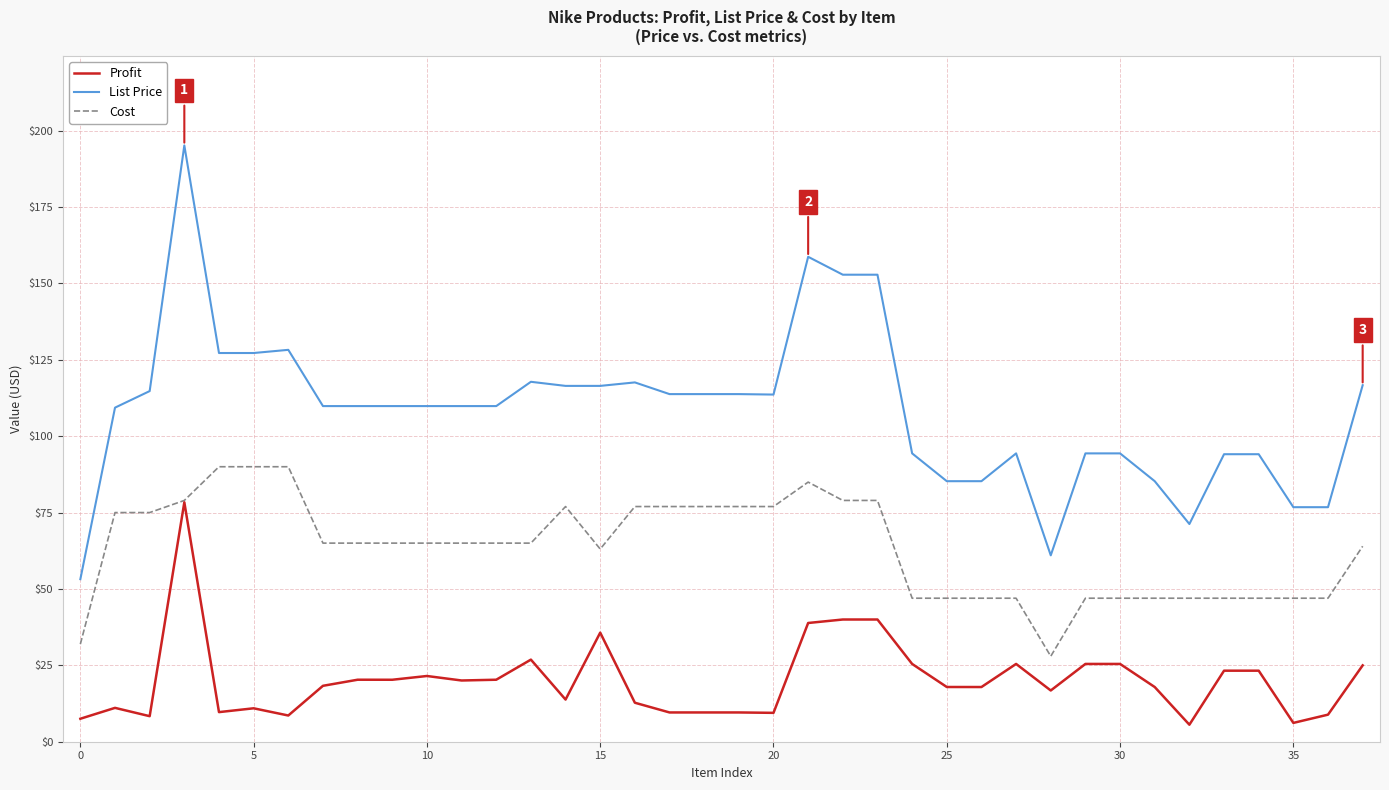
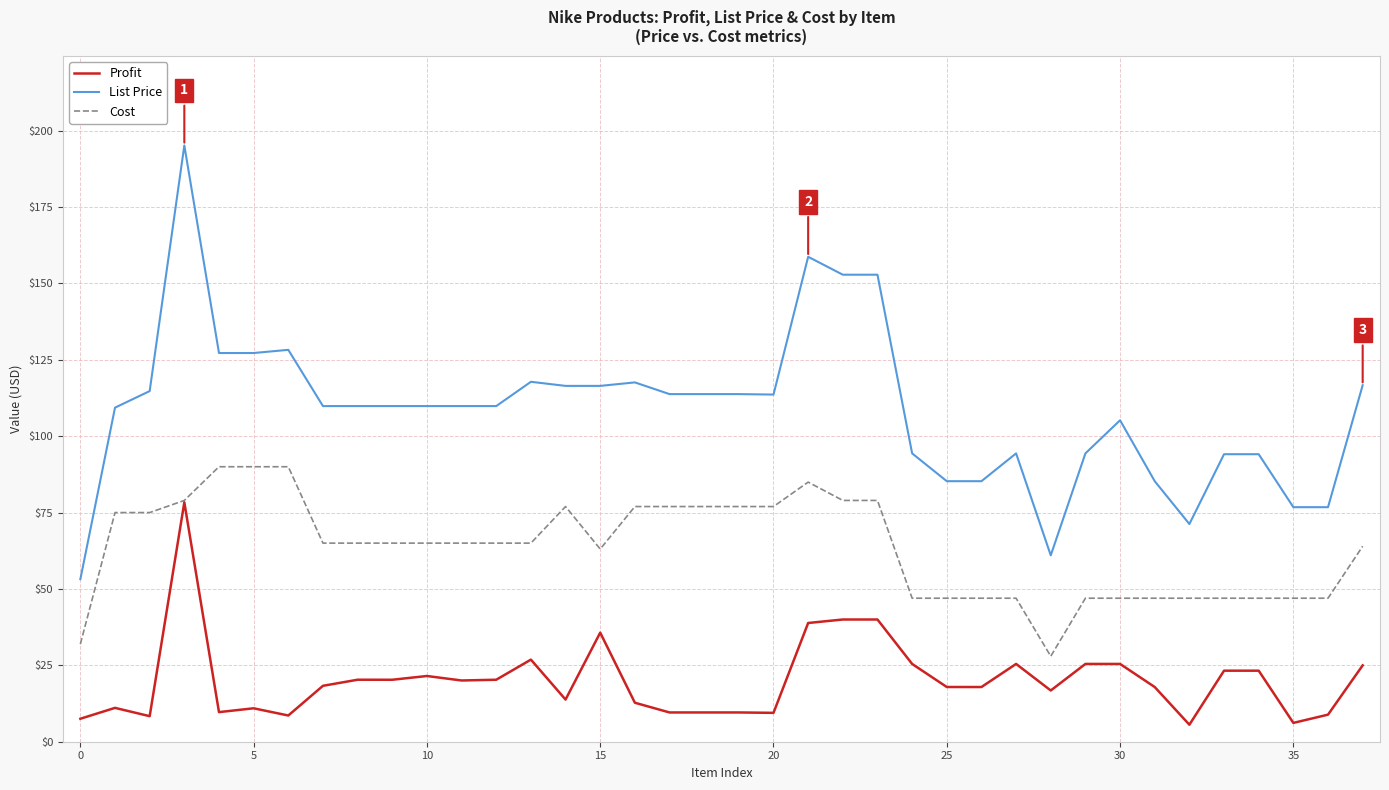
  {
    "List Price": {
      "0": "$53",
      "5": "$127",
      "10": "$110",
      "15": "$116",
      "20": "$114",
      "25": "$85",
-     "30": "$94",
+     "30": "$105",
      "35": "$77"
    },
    "Profit": {
      "0": "$8",
      "5": "$11",
      "10": "$22",
      "15": "$36",
      "20": "$9",
      "25": "$18",
      "30": "$25",
      "35": "$6"
    },
    "Cost": {
      "0": "$32",
      "5": "$90",
      "10": "$65",
      "15": "$63",
      "20": "$77",
      "25": "$47",
      "30": "$47",
      "35": "$47"
    }
  }
